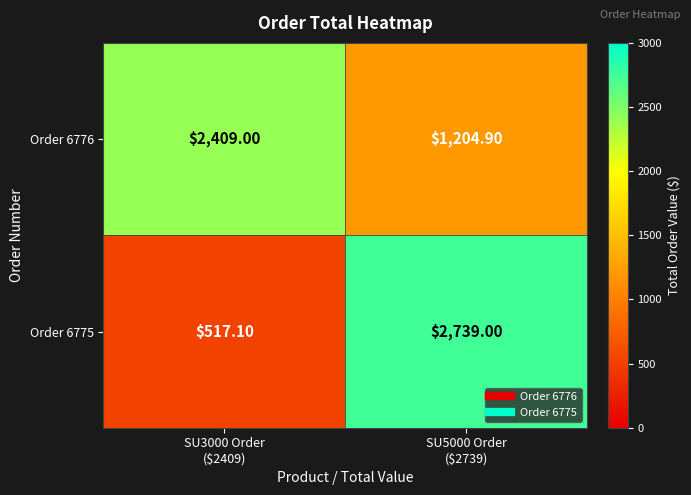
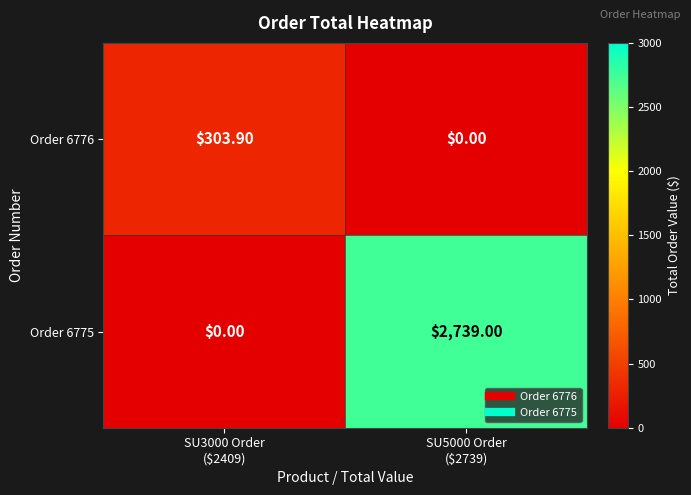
  {
    "Order 6776": {
-     "SU3000 Order ($2409)": "$2,409.00",
-     "SU5000 Order ($2739)": "$1,204.90"
+     "SU3000 Order ($2409)": "$303.90",
+     "SU5000 Order ($2739)": "$0.00"
    },
    "Order 6775": {
-     "SU3000 Order ($2409)": "$517.10",
+     "SU3000 Order ($2409)": "$0.00",
      "SU5000 Order ($2739)": "$2,739.00"
    }
  }
